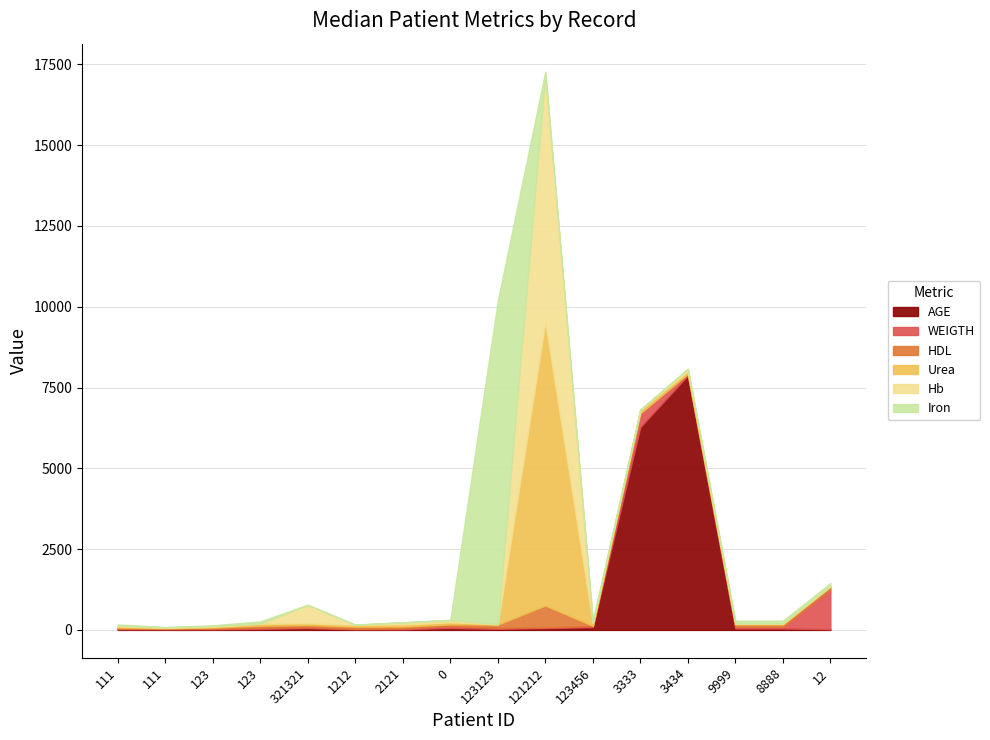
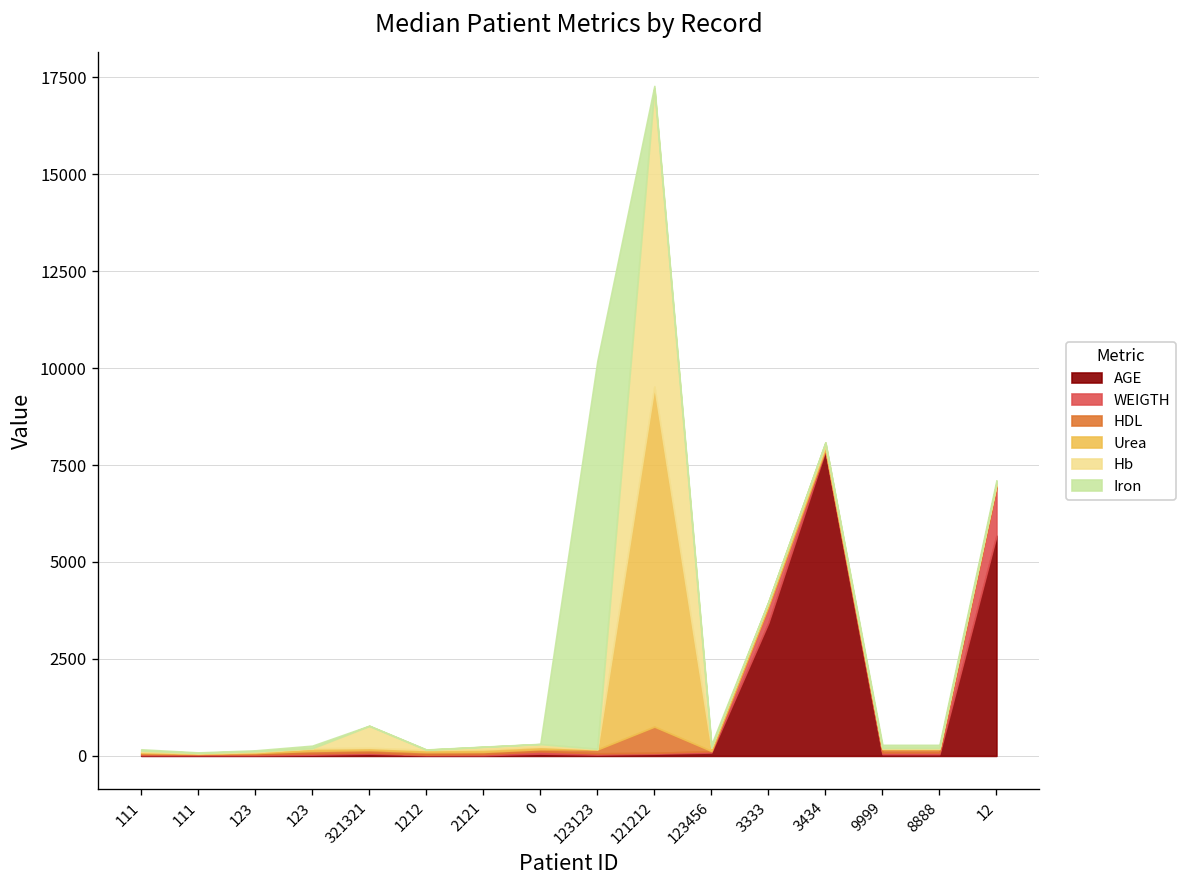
  {
    "AGE": {
-     "3333": 6300,
-     "12": 0
+     "3333": 3400,
+     "12": 5700
    },
    "Urea": {
      "121212": 8800
    }
  }
